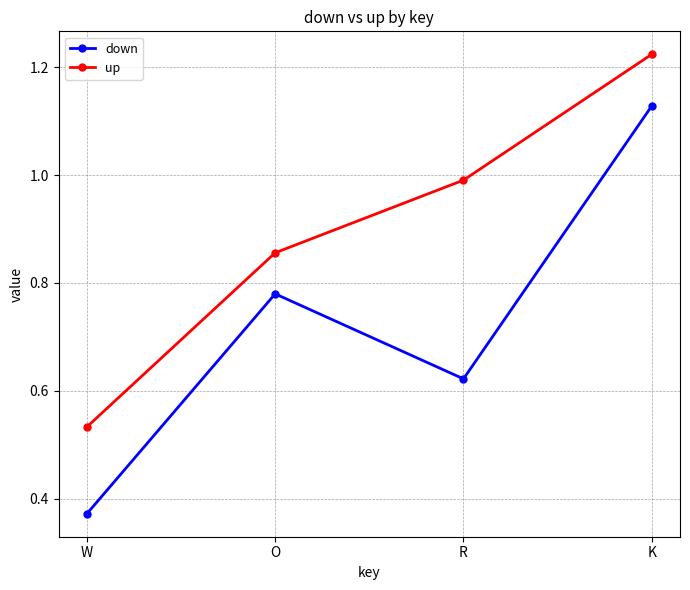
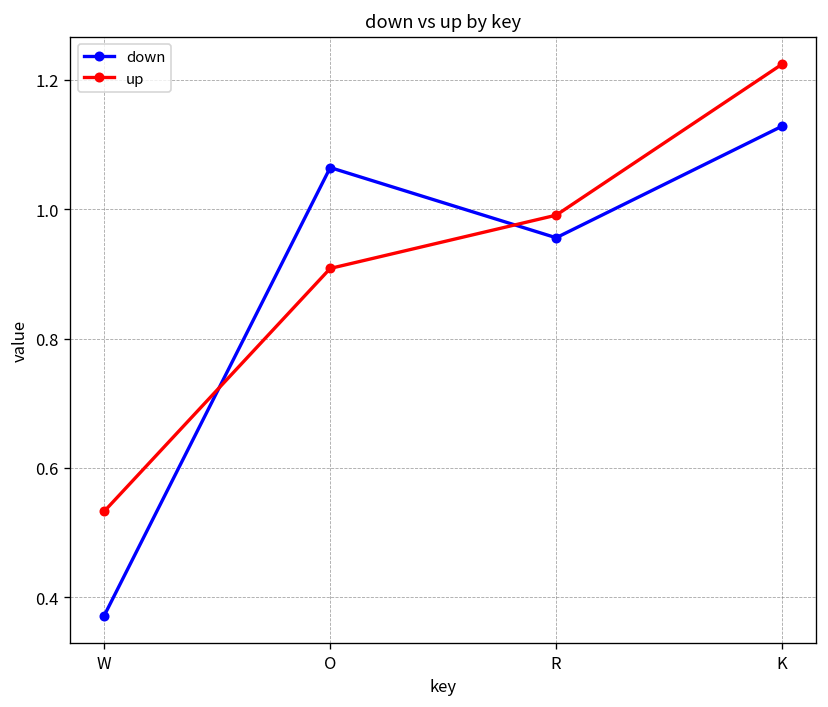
  {
    "down": {
      "W": 0.37,
-     "O": 0.78,
-     "R": 0.62,
+     "O": 1.06,
+     "R": 0.96,
      "K": 1.13
    },
    "up": {
      "W": 0.53,
-     "O": 0.86,
+     "O": 0.91,
      "R": 0.99,
      "K": 1.22
    }
  }
